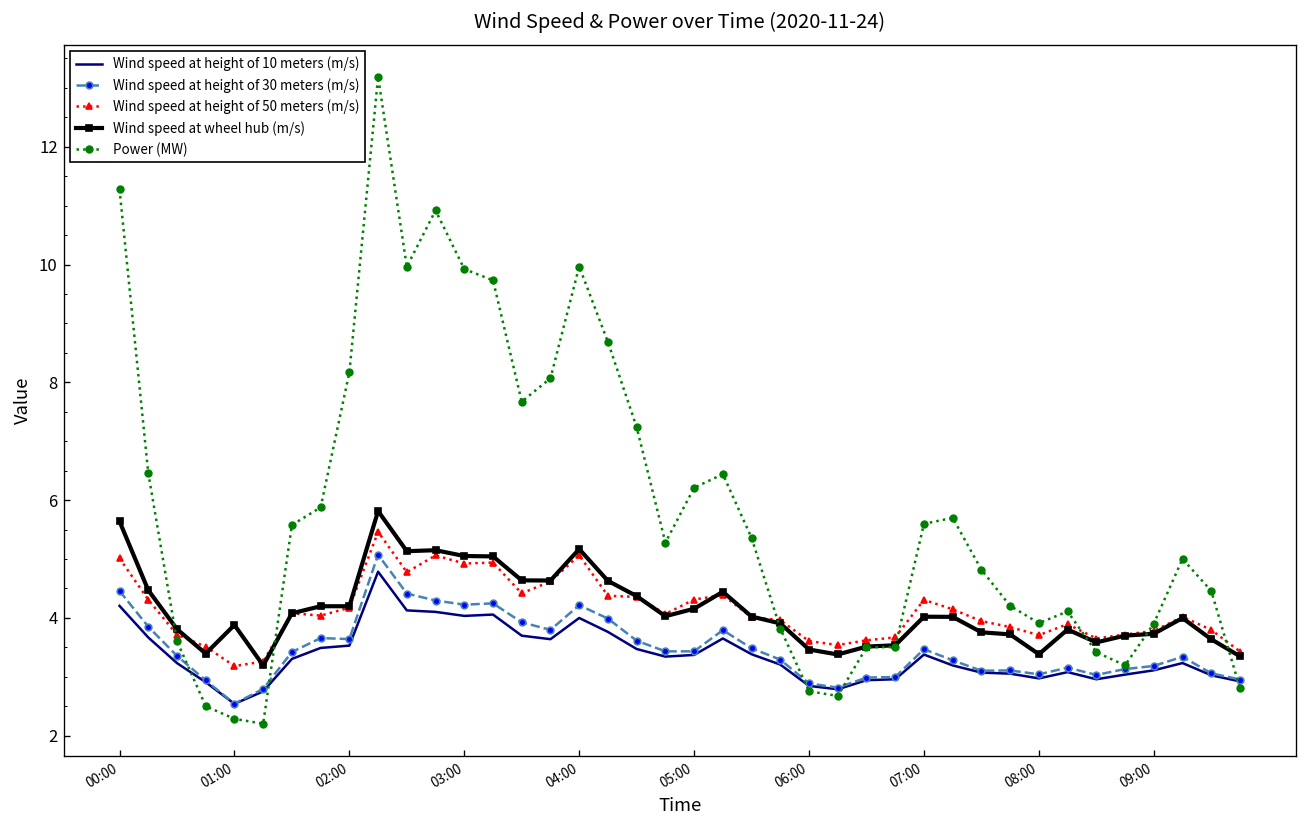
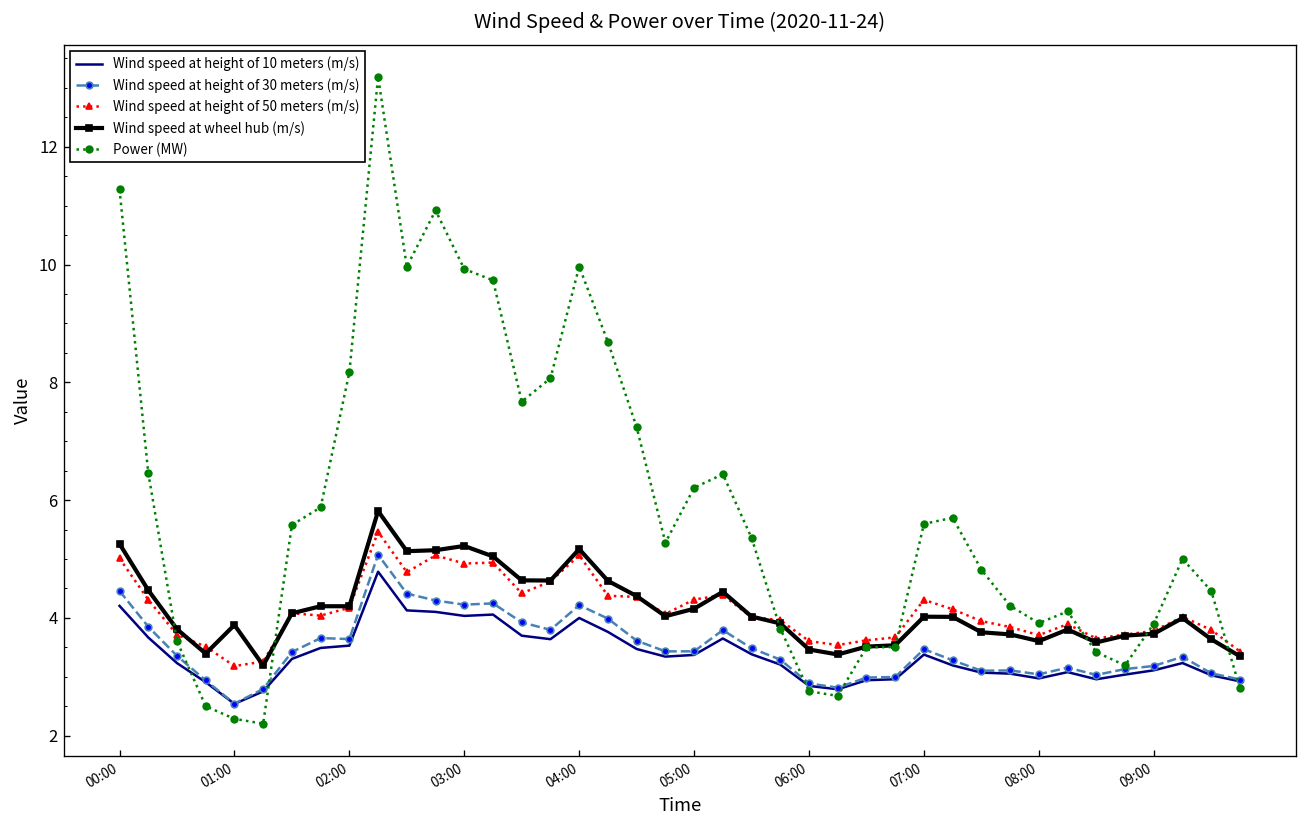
  {
    "Wind speed at height of 10 meters (m/s)": {
      "00:00": 4.2,
      "02:00": 3.5,
      "03:00": 4.0,
      "04:00": 4.0,
      "05:00": 3.4,
      "07:00": 3.4,
      "08:00": 3.0,
      "09:00": 3.1
    },
    "Wind speed at height of 30 meters (m/s)": {
      "00:00": 4.5,
      "02:00": 3.6,
      "03:00": 4.2,
      "04:00": 4.2,
      "05:00": 3.4,
      "07:00": 3.5,
      "08:00": 3.0,
      "09:00": 3.2
    },
    "Wind speed at height of 50 meters (m/s)": {
      "00:00": 5.0,
      "01:00": 3.2,
      "03:00": 4.9,
      "04:00": 5.1,
      "05:00": 4.3,
      "06:00": 3.6,
      "07:00": 4.3,
      "08:00": 3.7
    },
    "Wind speed at wheel hub (m/s)": {
-     "00:00": 5.6,
+     "00:00": 5.3,
      "01:00": 3.9,
-     "03:00": 5.1,
+     "03:00": 5.2,
      "04:00": 5.2,
      "05:00": 4.2,
      "06:00": 3.5,
      "07:00": 4.0,
-     "08:00": 3.4
+     "08:00": 3.6
    },
    "Power (MW)": {
      "00:00": 11.3,
      "01:00": 2.3,
      "02:00": 8.2,
      "03:00": 9.9,
      "04:00": 10.0,
      "05:00": 6.2,
      "06:00": 2.8,
      "07:00": 5.6,
      "08:00": 3.9,
      "09:00": 3.9
    }
  }
